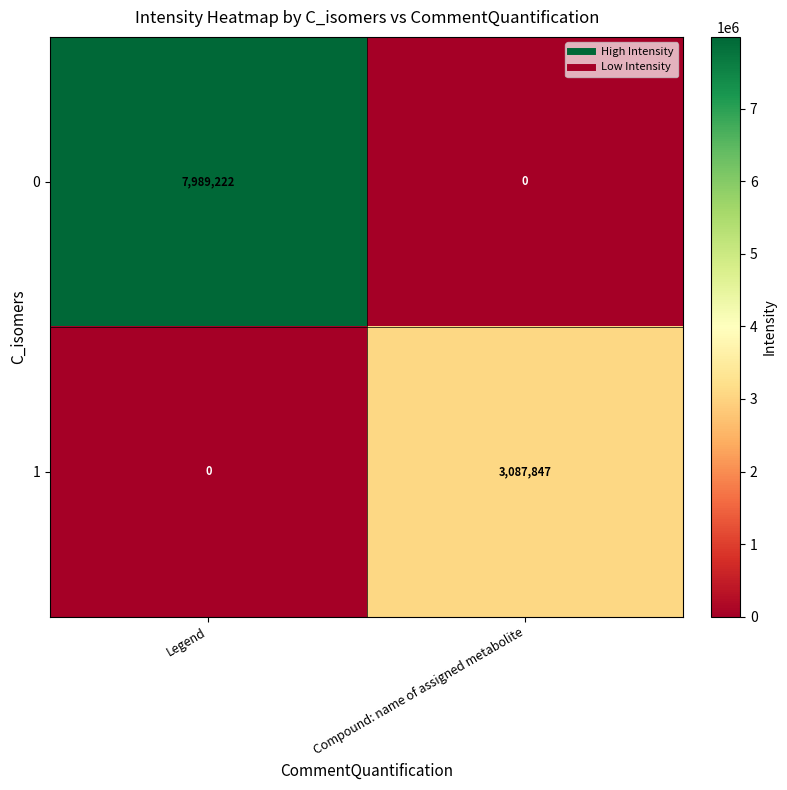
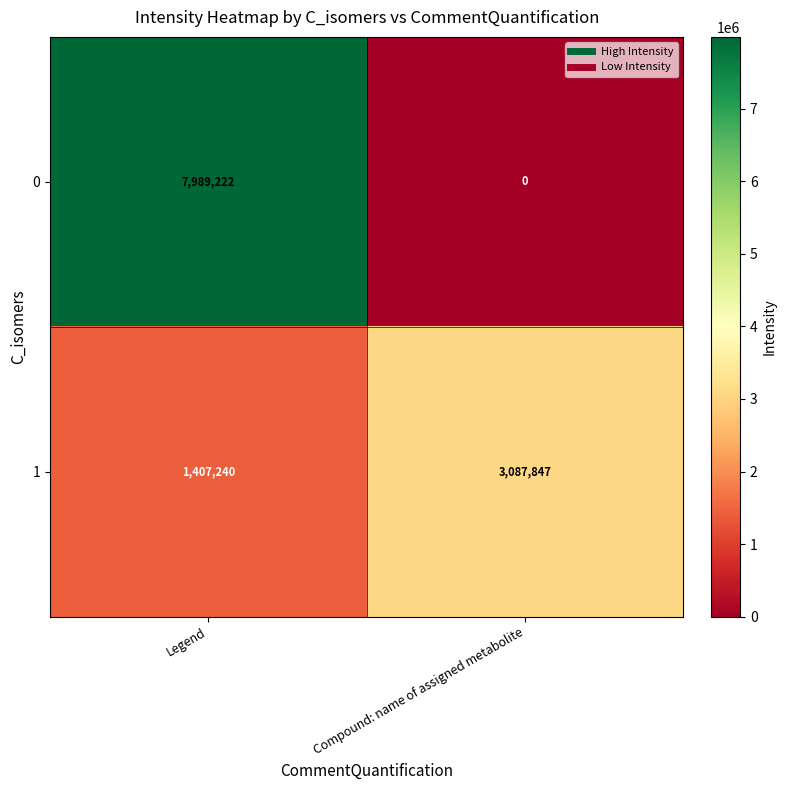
  {
    "0": {
      "Legend": "7,989,222",
      "Compound: name of assigned metabolite": "0"
    },
    "1": {
-     "Legend": "0",
+     "Legend": "1,407,240",
      "Compound: name of assigned metabolite": "3,087,847"
    }
  }
